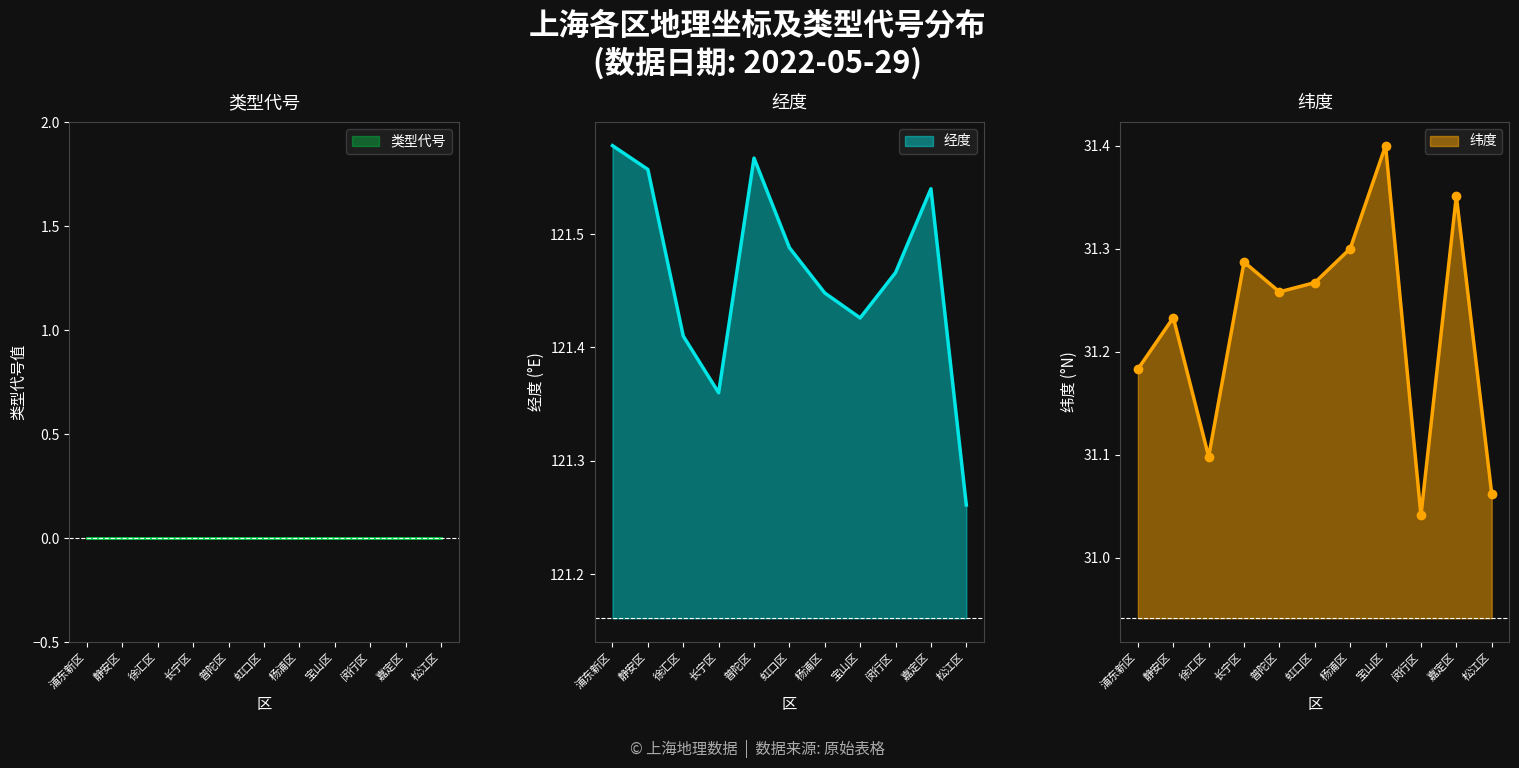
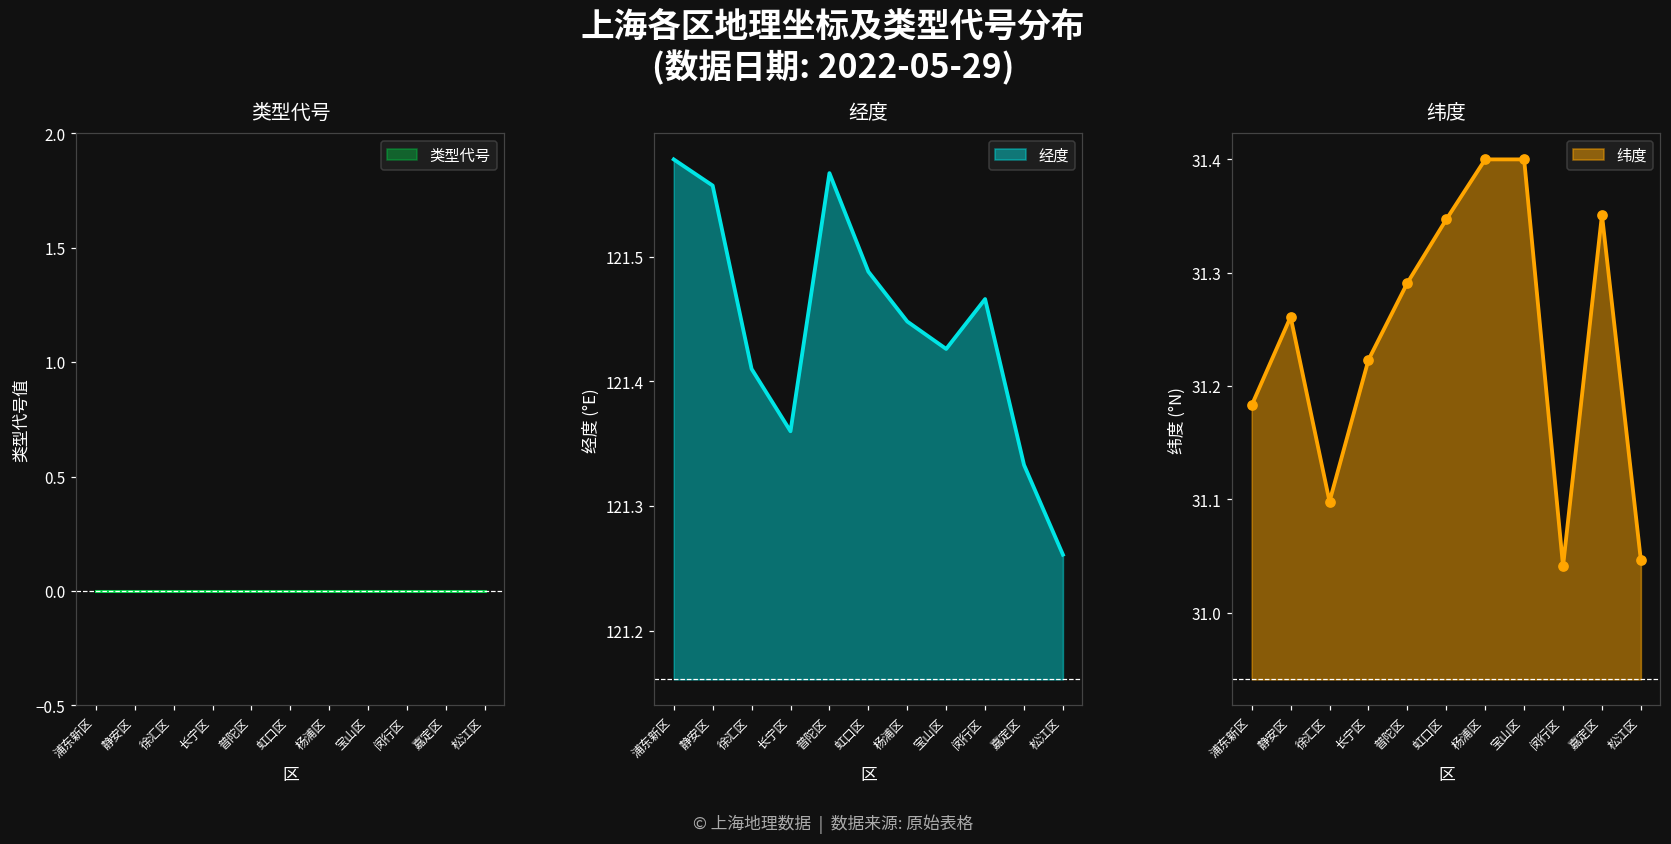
  {
    "类型代号": {
      "浦东新区": 0.00,
      "静安区": 0.00,
      "徐汇区": 0.00,
      "长宁区": 0.00,
      "普陀区": 0.00,
      "虹口区": 0.00,
      "杨浦区": 0.00,
      "宝山区": 0.00,
      "闵行区": 0.00,
      "嘉定区": 0.00,
      "松江区": 0.00
    },
    "经度": {
      "浦东新区": 121.578,
      "静安区": 121.557,
      "徐汇区": 121.410,
      "长宁区": 121.360,
      "普陀区": 121.567,
      "虹口区": 121.488,
      "杨浦区": 121.448,
      "宝山区": 121.426,
      "闵行区": 121.466,
-     "嘉定区": 121.540,
+     "嘉定区": 121.333,
      "松江区": 121.261
    },
    "纬度": {
      "浦东新区": 31.183,
-     "静安区": 31.233,
+     "静安区": 31.261,
      "徐汇区": 31.098,
-     "长宁区": 31.287,
-     "普陀区": 31.258,
-     "虹口区": 31.267,
-     "杨浦区": 31.3,
+     "长宁区": 31.223,
+     "普陀区": 31.291,
+     "虹口区": 31.347,
+     "杨浦区": 31.4,
      "宝山区": 31.400,
      "闵行区": 31.041,
      "嘉定区": 31.351,
-     "松江区": 31.062
+     "松江区": 31.046
    }
  }
